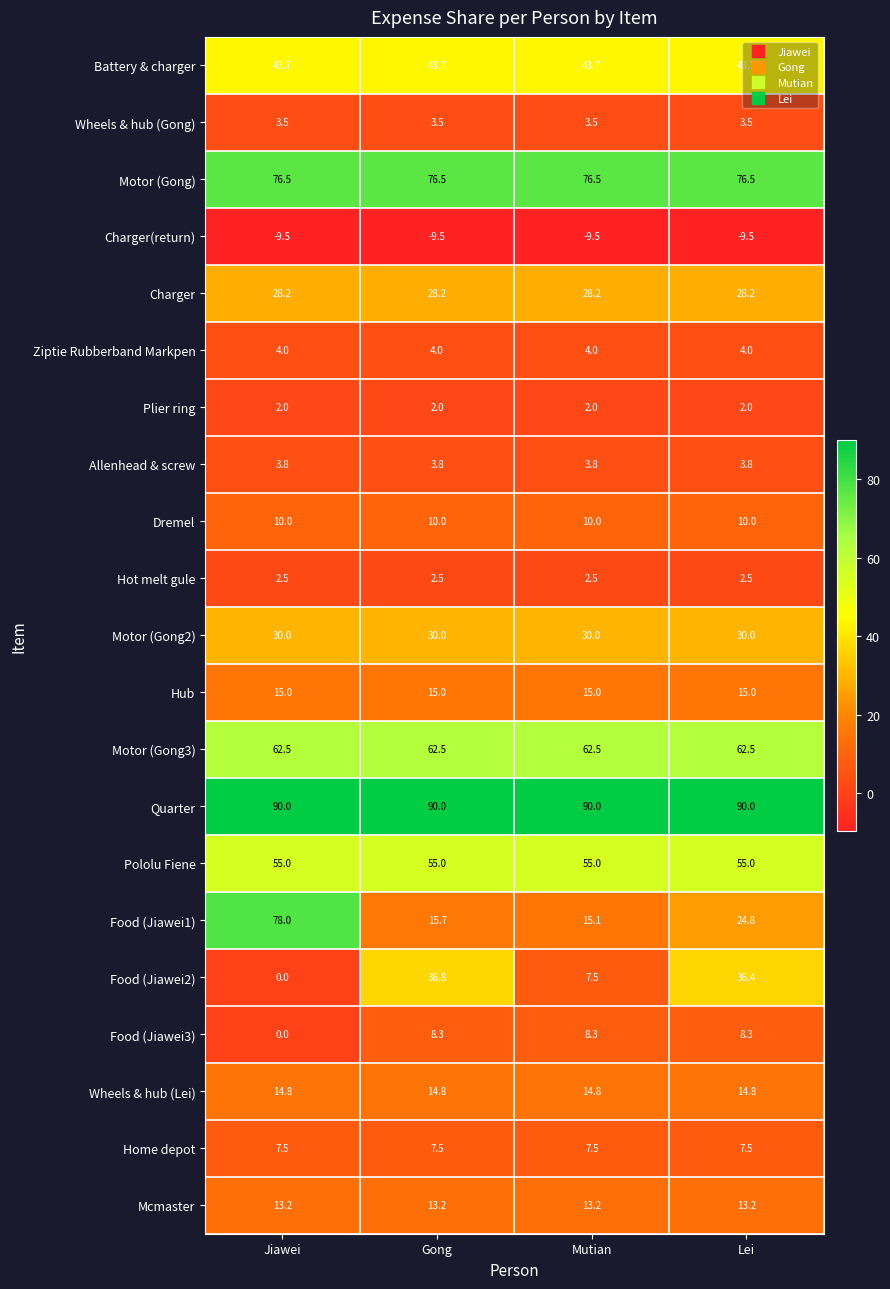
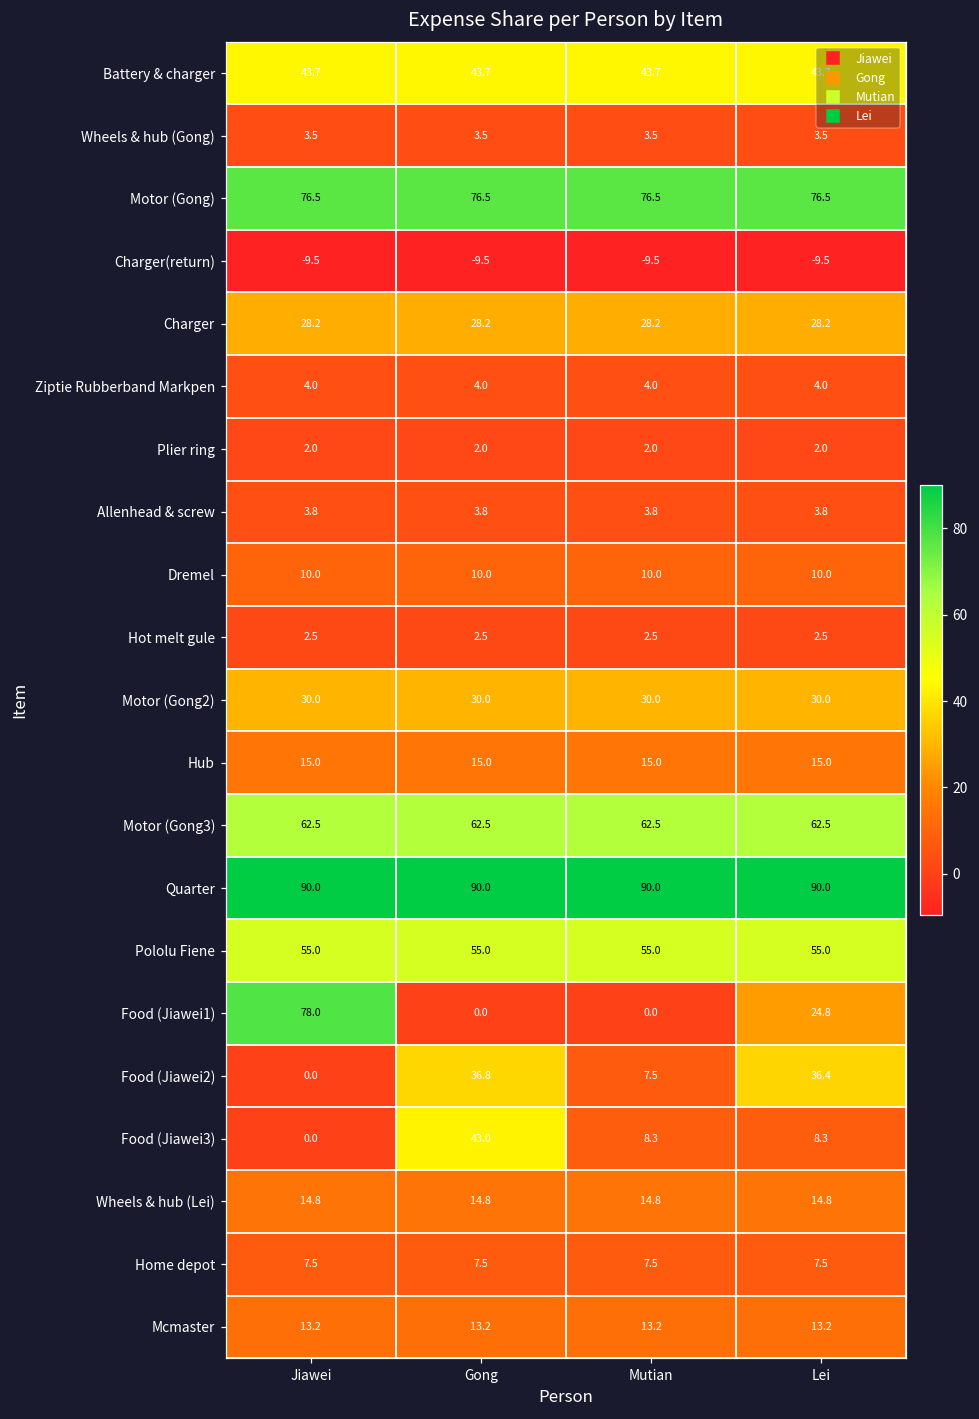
  {
    "Battery & charger": {
      "Jiawei": 43.7,
      "Gong": 43.7,
      "Mutian": 43.7
    },
    "Wheels & hub (Gong)": {
      "Jiawei": 3.5,
      "Gong": 3.5,
      "Mutian": 3.5,
      "Lei": 3.5
    },
    "Motor (Gong)": {
      "Jiawei": 76.5,
      "Gong": 76.5,
      "Mutian": 76.5,
      "Lei": 76.5
    },
    "Charger(return)": {
      "Jiawei": -9.5,
      "Gong": -9.5,
      "Mutian": -9.5,
      "Lei": -9.5
    },
    "Charger": {
      "Jiawei": 28.2,
      "Gong": 28.2,
      "Mutian": 28.2,
      "Lei": 28.2
    },
    "Ziptie Rubberband Markpen": {
      "Jiawei": 4.0,
      "Gong": 4.0,
      "Mutian": 4.0,
      "Lei": 4.0
    },
    "Plier ring": {
      "Jiawei": 2.0,
      "Gong": 2.0,
      "Mutian": 2.0,
      "Lei": 2.0
    },
    "Allenhead & screw": {
      "Jiawei": 3.8,
      "Gong": 3.8,
      "Mutian": 3.8,
      "Lei": 3.8
    },
    "Dremel": {
      "Jiawei": 10.0,
      "Gong": 10.0,
      "Mutian": 10.0,
      "Lei": 10.0
    },
    "Hot melt gule": {
      "Jiawei": 2.5,
      "Gong": 2.5,
      "Mutian": 2.5,
      "Lei": 2.5
    },
    "Motor (Gong2)": {
      "Jiawei": 30.0,
      "Gong": 30.0,
      "Mutian": 30.0,
      "Lei": 30.0
    },
    "Hub": {
      "Jiawei": 15.0,
      "Gong": 15.0,
      "Mutian": 15.0,
      "Lei": 15.0
    },
    "Motor (Gong3)": {
      "Jiawei": 62.5,
      "Gong": 62.5,
      "Mutian": 62.5,
      "Lei": 62.5
    },
    "Quarter": {
      "Jiawei": 90.0,
      "Gong": 90.0,
      "Mutian": 90.0,
      "Lei": 90.0
    },
    "Pololu Fiene": {
      "Jiawei": 55.0,
      "Gong": 55.0,
      "Mutian": 55.0,
      "Lei": 55.0
    },
    "Food (Jiawei1)": {
      "Jiawei": 78.0,
-     "Gong": 15.7,
-     "Mutian": 15.1,
+     "Gong": 0.0,
+     "Mutian": 0.0,
      "Lei": 24.8
    },
    "Food (Jiawei2)": {
      "Jiawei": 0.0,
      "Gong": 36.8,
      "Mutian": 7.5,
      "Lei": 36.4
    },
    "Food (Jiawei3)": {
      "Jiawei": 0.0,
-     "Gong": 8.3,
+     "Gong": 43.0,
      "Mutian": 8.3,
      "Lei": 8.3
    },
    "Wheels & hub (Lei)": {
      "Jiawei": 14.8,
      "Gong": 14.8,
      "Mutian": 14.8,
      "Lei": 14.8
    },
    "Home depot": {
      "Jiawei": 7.5,
      "Gong": 7.5,
      "Mutian": 7.5,
      "Lei": 7.5
    },
    "Mcmaster": {
      "Jiawei": 13.2,
      "Gong": 13.2,
      "Mutian": 13.2,
      "Lei": 13.2
    }
  }
